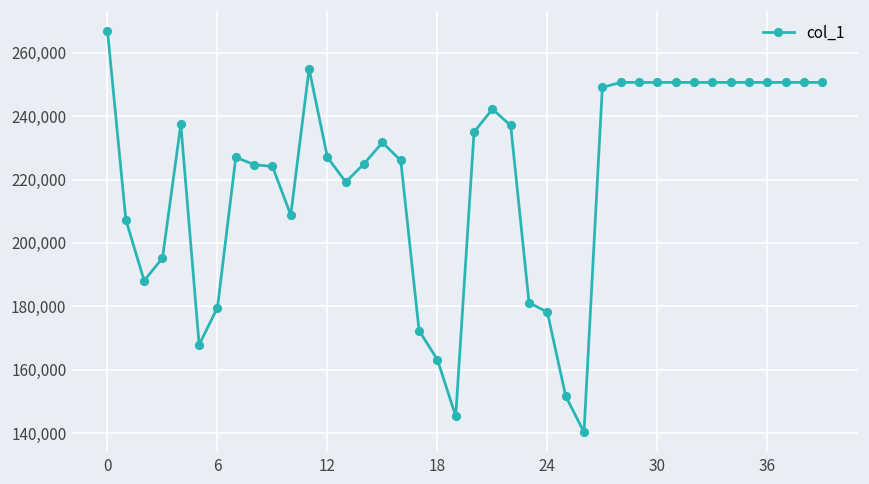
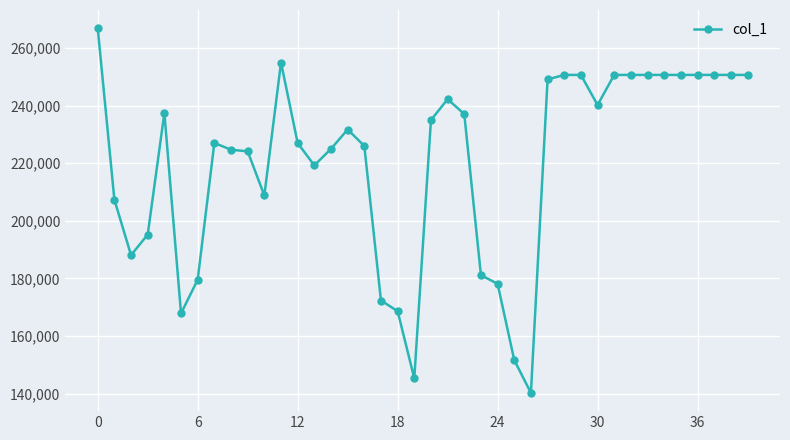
  {
    "0": "267,000",
    "6": "180,000",
    "12": "227,000",
-   "18": "163,000",
+   "18": "169,000",
    "24": "178,000",
-   "30": "251,000",
+   "30": "240,000",
    "36": "251,000"
  }
